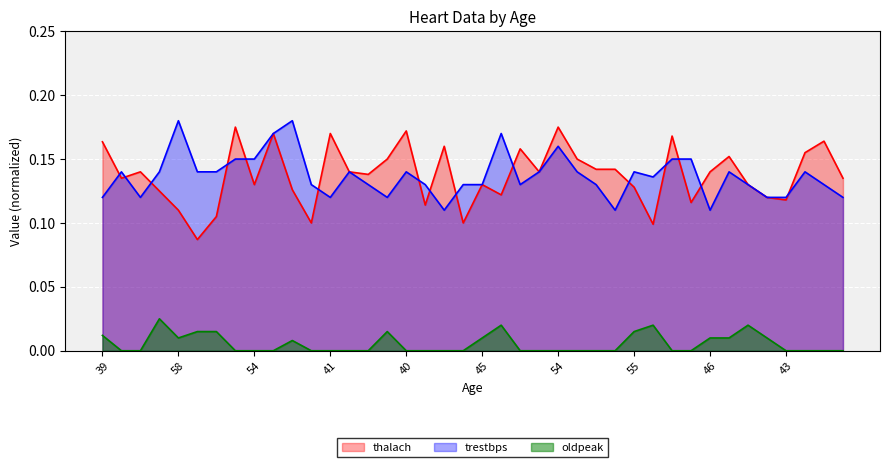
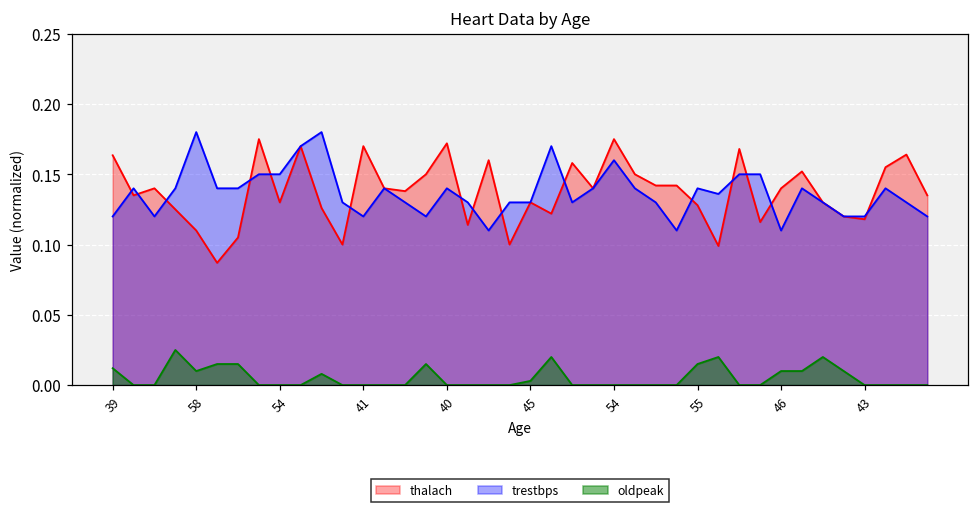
  {
    "thalach": {
      "39": 0.164
    },
    "trestbps": {
      "39": 0.120
    },
    "oldpeak": {
      "39": 0.012,
-     "45": 0.010
+     "45": 0.003
    }
  }
